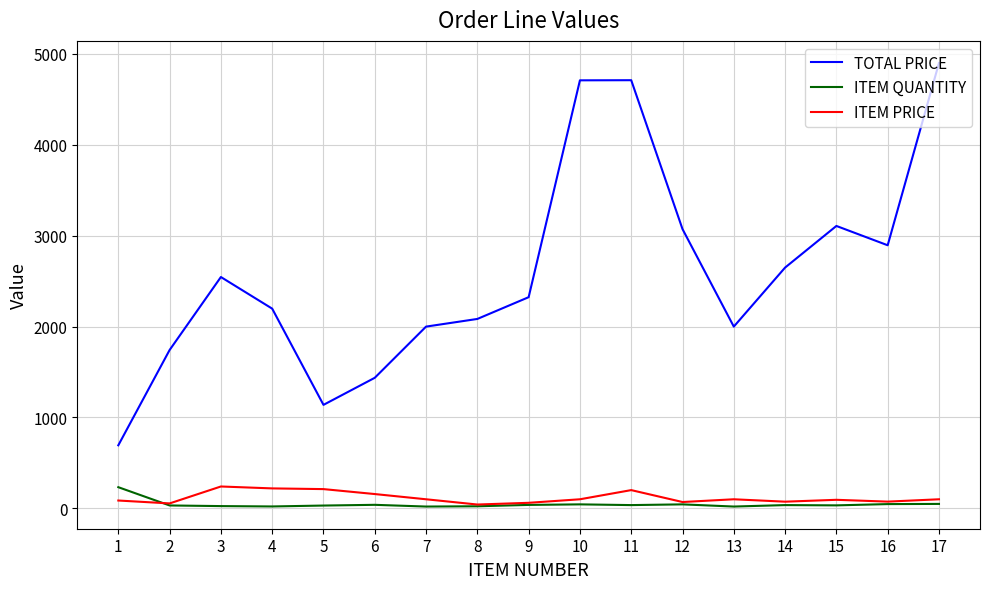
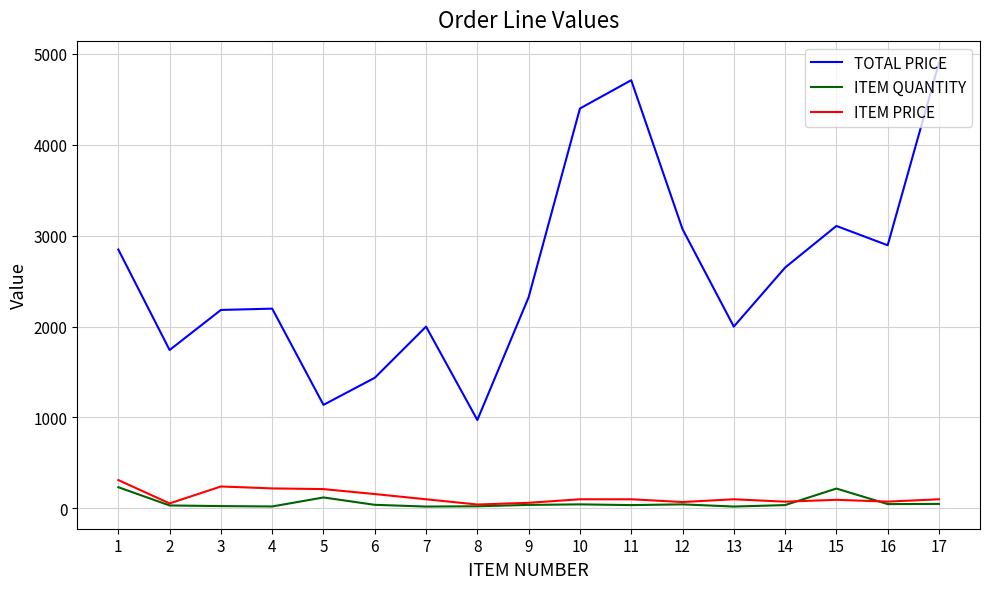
  {
    "TOTAL PRICE": {
-     "1": 700,
+     "1": 2800,
      "2": 1700,
-     "3": 2500,
+     "3": 2200,
      "4": 2200,
      "5": 1100,
      "6": 1400,
      "7": 2000,
-     "8": 2100,
+     "8": 1000,
      "9": 2300,
-     "10": 4700,
+     "10": 4400,
      "11": 4700,
      "12": 3100,
      "13": 2000,
      "14": 2600,
      "15": 3100,
      "16": 2900
    },
    "ITEM QUANTITY": {
      "1": 200,
      "3": 0,
      "4": 0,
-     "5": 0,
+     "5": 100,
      "6": 0,
      "7": 0,
      "10": 0,
      "11": 0,
      "13": 0,
      "14": 0,
-     "15": 0,
+     "15": 200,
      "17": 0
    },
    "ITEM PRICE": {
-     "1": 100,
+     "1": 300,
      "3": 200,
      "4": 200,
      "5": 200,
      "6": 200,
      "7": 100,
      "10": 100,
-     "11": 200,
+     "11": 100,
      "13": 100,
      "14": 100,
      "15": 100,
      "17": 100
    }
  }
